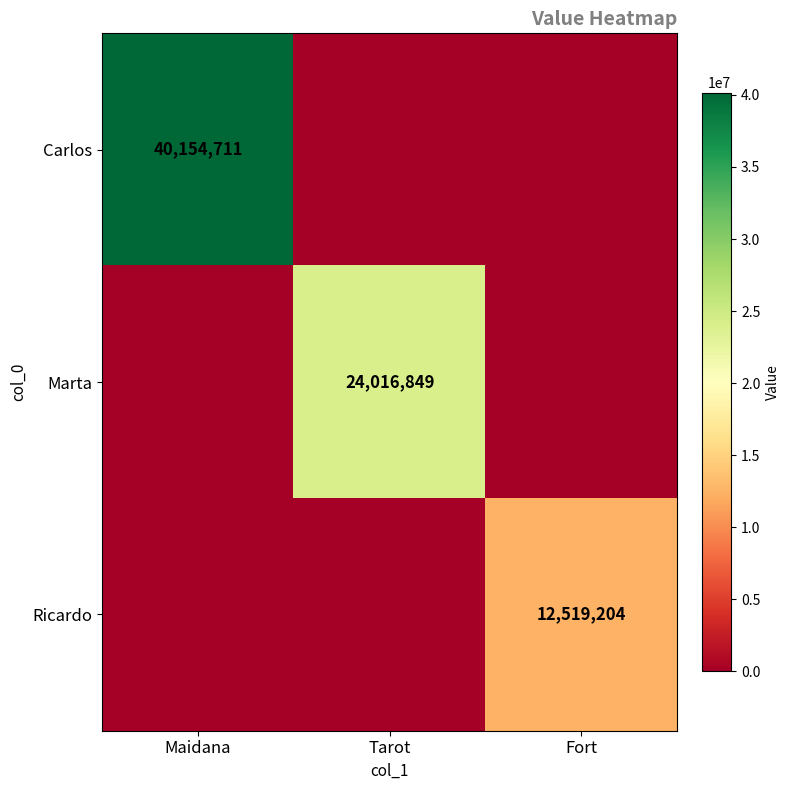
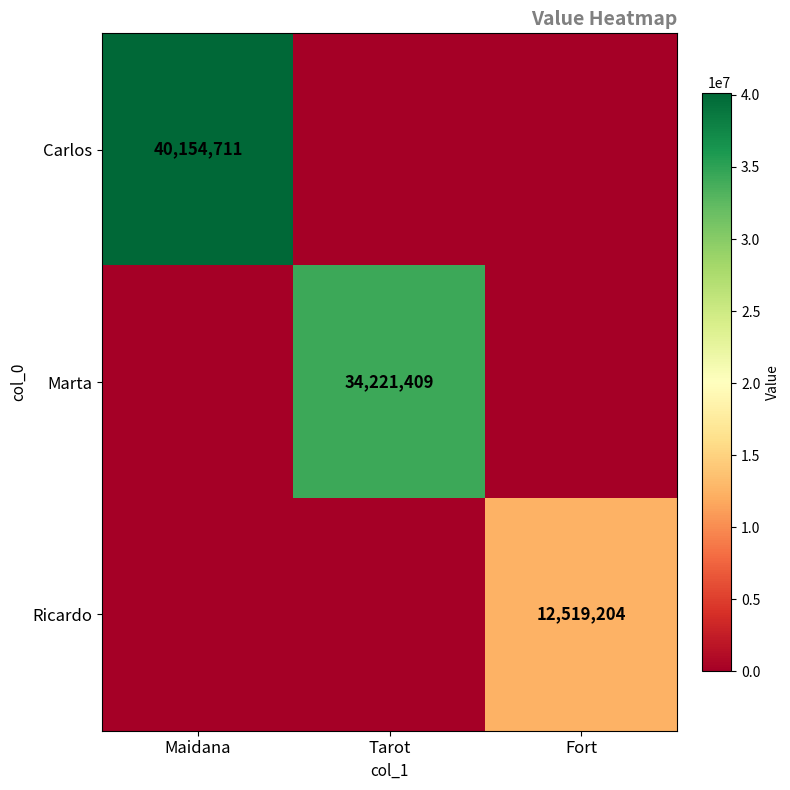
  {
    "Carlos": {
      "Maidana": "40,154,711"
    },
    "Marta": {
-     "Tarot": "24,016,849"
+     "Tarot": "34,221,409"
    },
    "Ricardo": {
      "Fort": "12,519,204"
    }
  }
